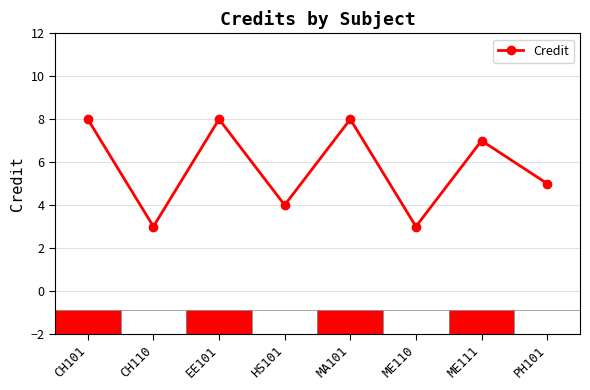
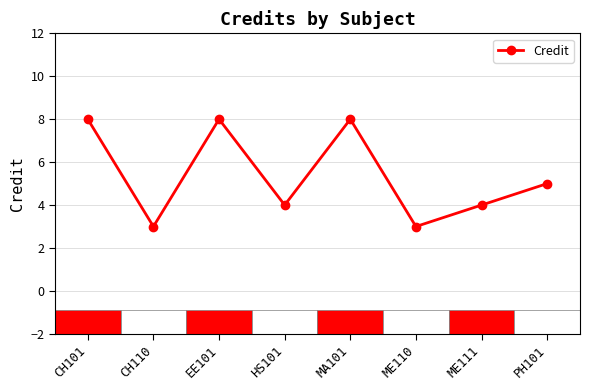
  {
    "CH101": 8,
    "CH110": 3,
    "EE101": 8,
    "HS101": 4,
    "MA101": 8,
    "ME110": 3,
-   "ME111": 7,
+   "ME111": 4,
    "PH101": 5
  }
